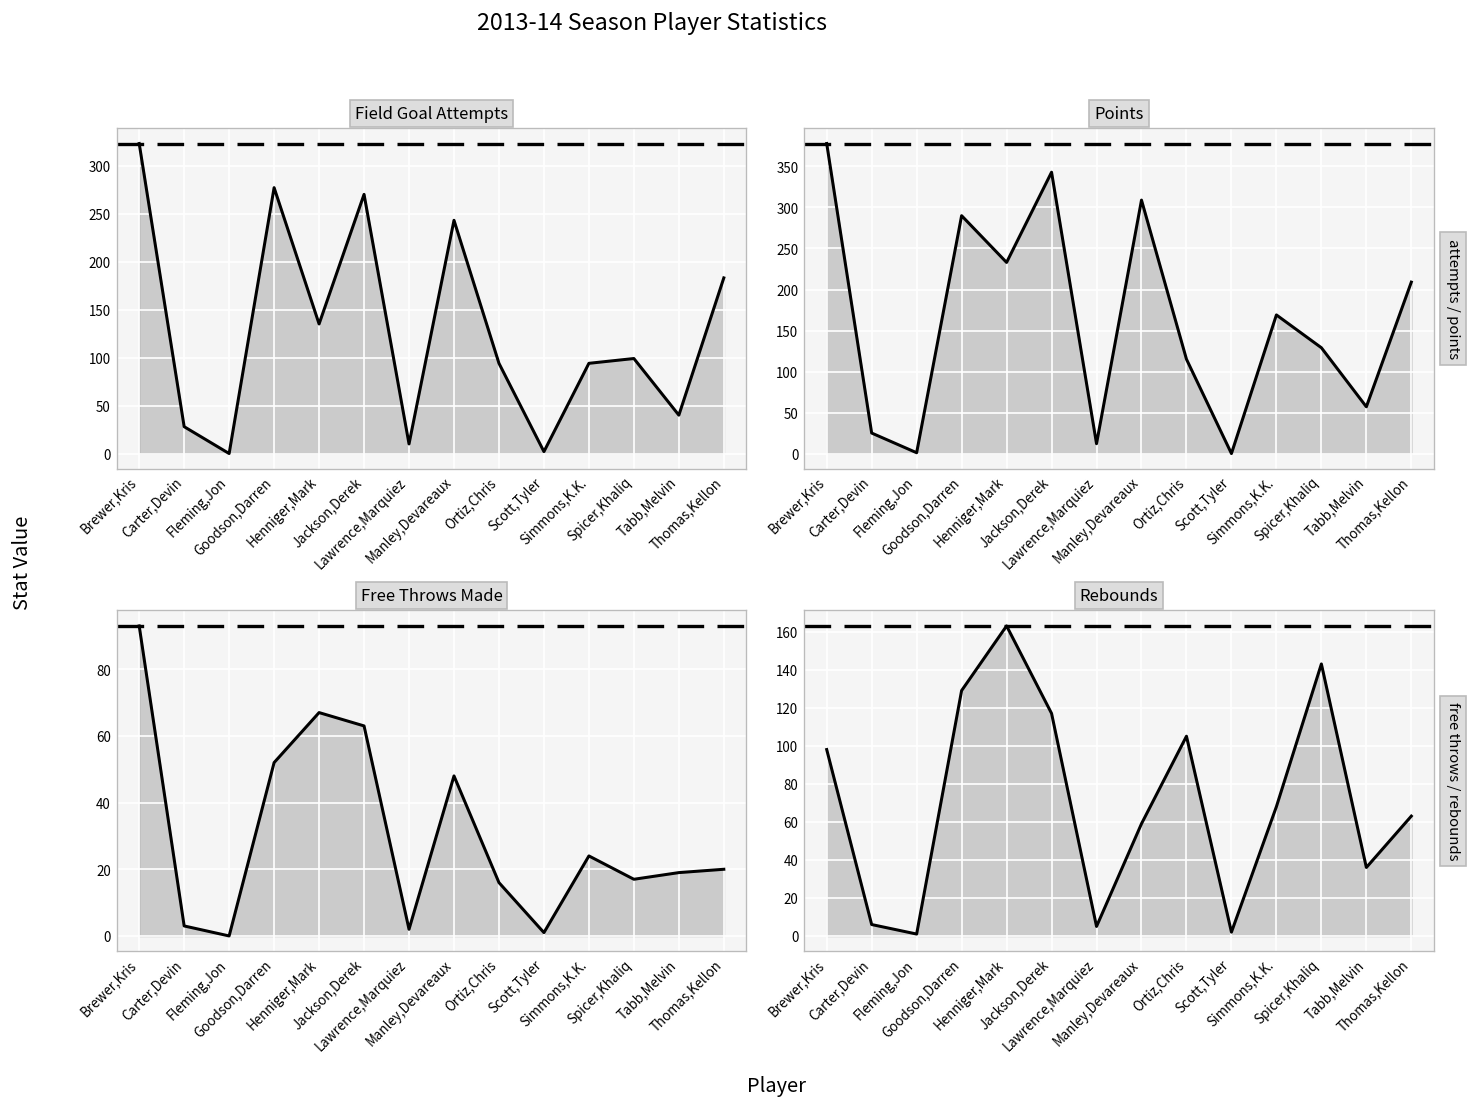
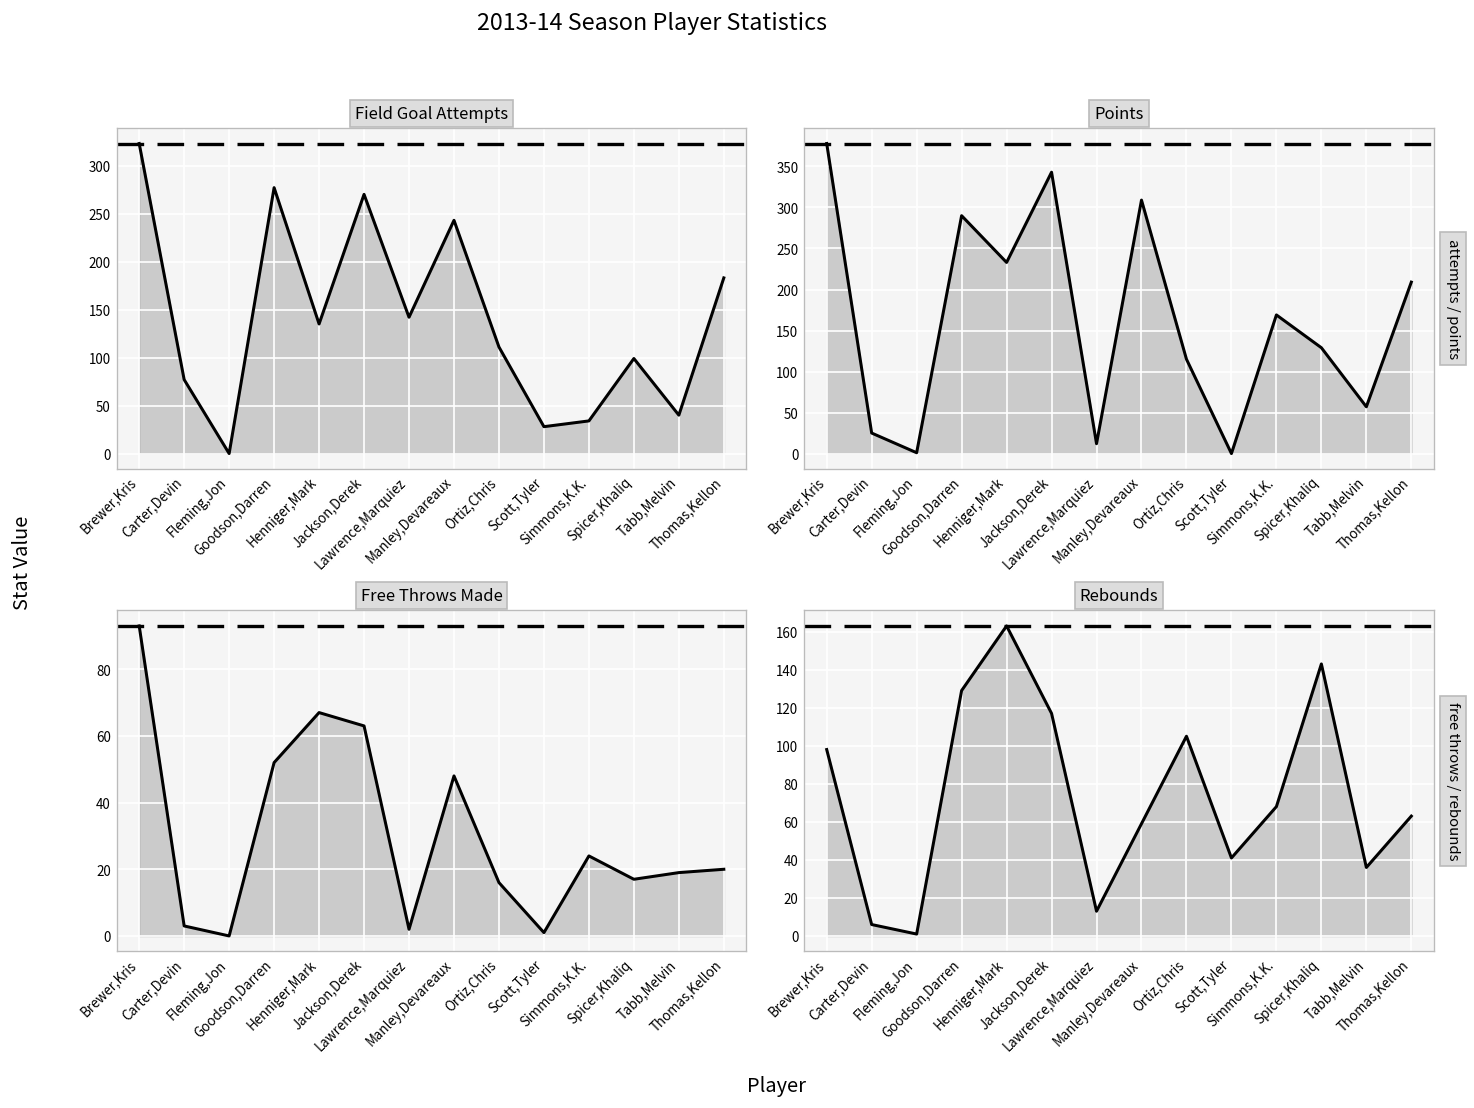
  {
    "Field Goal Attempts": {
      "Brewer,Kris": 320,
-     "Carter,Devin": 30,
+     "Carter,Devin": 80,
      "Fleming,Jon": 0,
      "Goodson,Darren": 280,
      "Henniger,Mark": 140,
      "Jackson,Derek": 270,
-     "Lawrence,Marquiez": 10,
+     "Lawrence,Marquiez": 140,
      "Manley,Devareaux": 240,
-     "Ortiz,Chris": 90,
-     "Scott,Tyler": 0,
-     "Simmons,K.K.": 90,
+     "Ortiz,Chris": 110,
+     "Scott,Tyler": 30,
+     "Simmons,K.K.": 30,
      "Spicer,Khaliq": 100,
      "Tabb,Melvin": 40,
      "Thomas,Kellon": 180
    },
    "Points": {
      "Brewer,Kris": 380,
      "Carter,Devin": 30,
      "Fleming,Jon": 0,
      "Goodson,Darren": 290,
      "Henniger,Mark": 230,
      "Jackson,Derek": 340,
      "Lawrence,Marquiez": 10,
      "Manley,Devareaux": 310,
      "Ortiz,Chris": 120,
      "Scott,Tyler": 0,
      "Simmons,K.K.": 170,
      "Spicer,Khaliq": 130,
      "Tabb,Melvin": 60,
      "Thomas,Kellon": 210
    },
    "Free Throws Made": {
      "Brewer,Kris": 93,
      "Carter,Devin": 3,
      "Fleming,Jon": 0,
      "Goodson,Darren": 52,
      "Henniger,Mark": 67,
      "Jackson,Derek": 63,
      "Lawrence,Marquiez": 2,
      "Manley,Devareaux": 48,
      "Ortiz,Chris": 16,
      "Scott,Tyler": 1,
      "Simmons,K.K.": 24,
      "Spicer,Khaliq": 17,
      "Tabb,Melvin": 19,
      "Thomas,Kellon": 20
    },
    "Rebounds": {
      "Brewer,Kris": 98,
      "Carter,Devin": 6,
      "Fleming,Jon": 1,
      "Goodson,Darren": 129,
      "Henniger,Mark": 163,
      "Jackson,Derek": 117,
-     "Lawrence,Marquiez": 5,
+     "Lawrence,Marquiez": 13,
      "Manley,Devareaux": 59,
      "Ortiz,Chris": 105,
-     "Scott,Tyler": 2,
+     "Scott,Tyler": 41,
      "Simmons,K.K.": 68,
      "Spicer,Khaliq": 143,
      "Tabb,Melvin": 36,
      "Thomas,Kellon": 63
    }
  }
